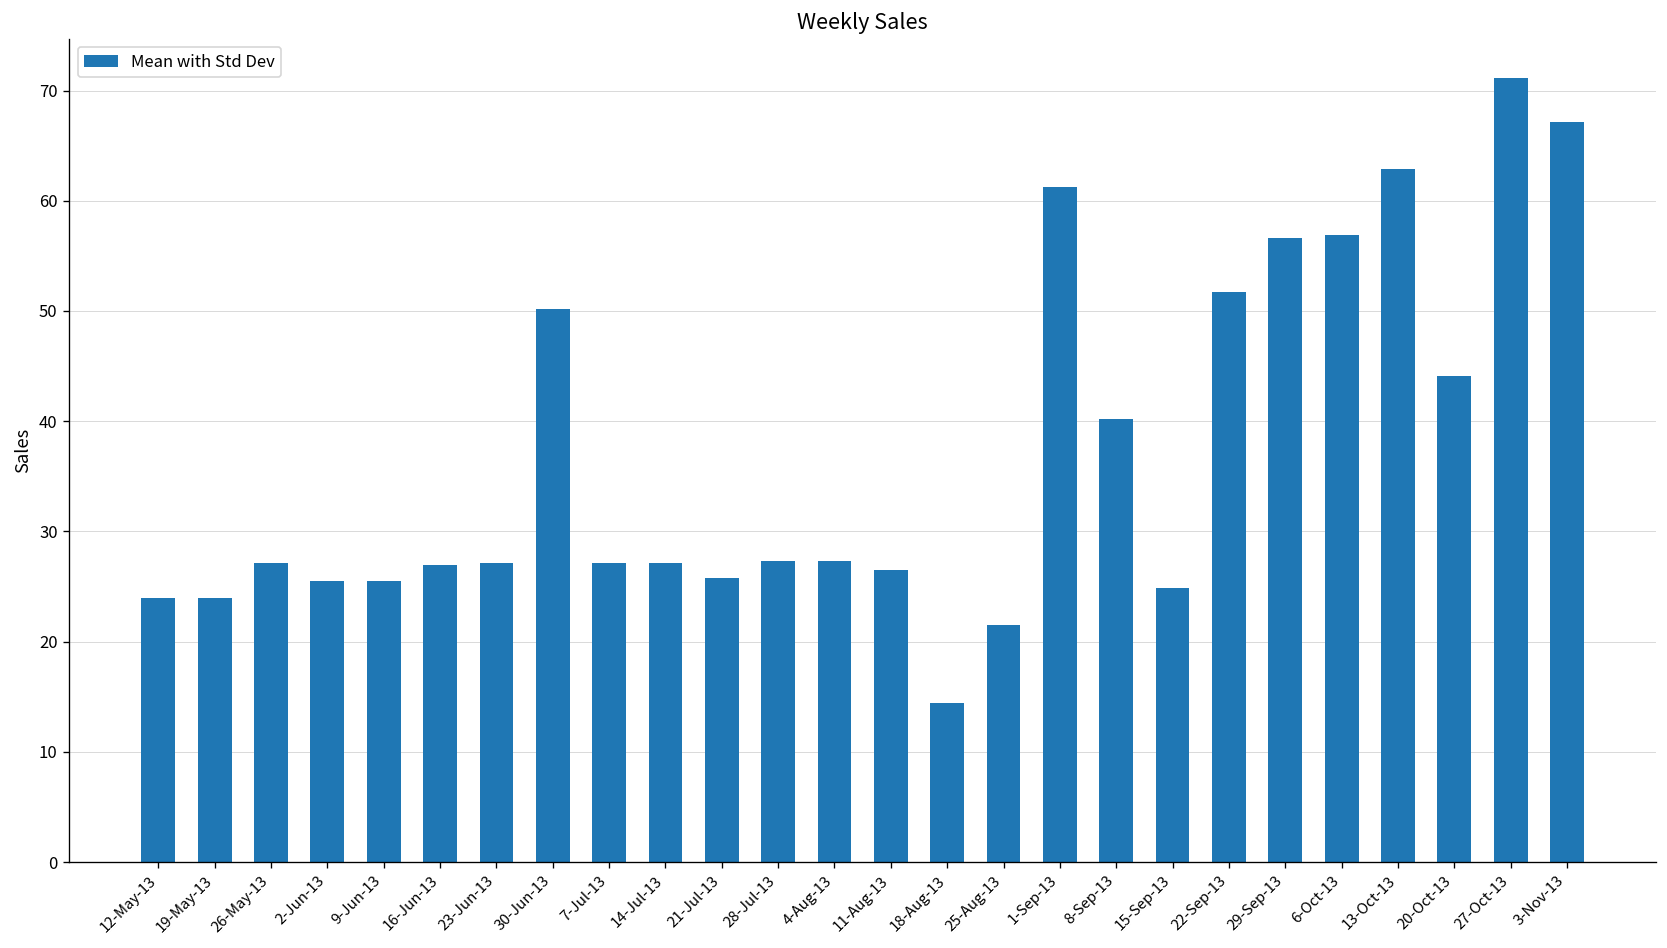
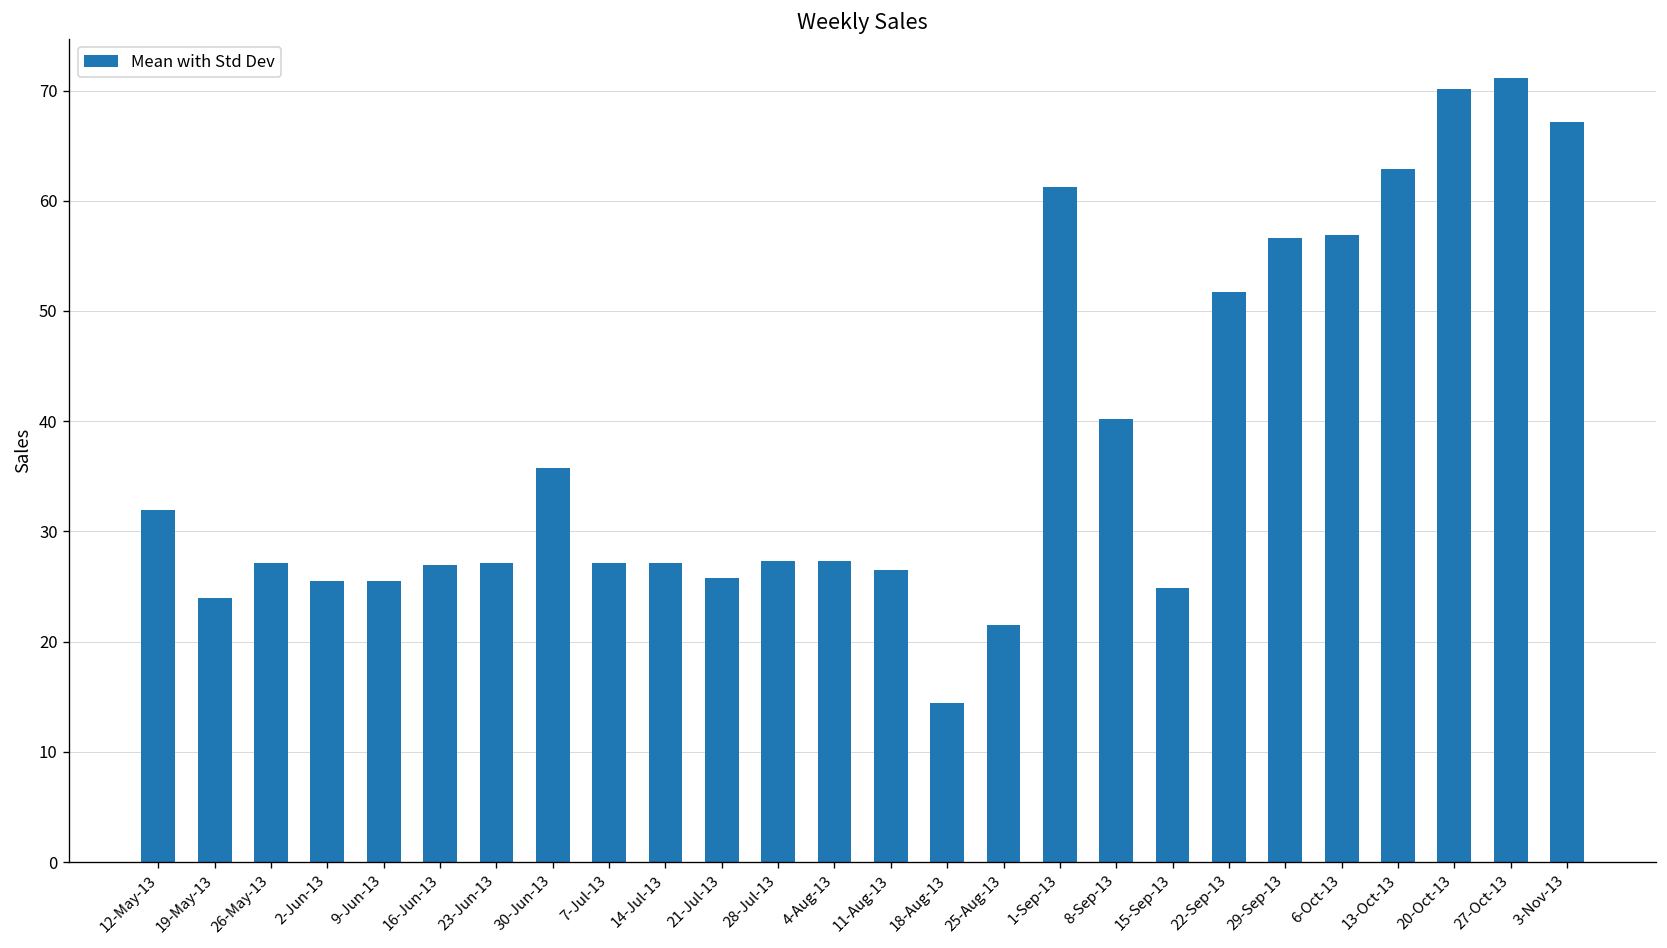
  {
-   "12-May-13": 24,
+   "12-May-13": 32,
    "19-May-13": 24,
    "26-May-13": 27,
    "2-Jun-13": 26,
    "9-Jun-13": 26,
    "16-Jun-13": 27,
    "23-Jun-13": 27,
-   "30-Jun-13": 50,
+   "30-Jun-13": 36,
    "7-Jul-13": 27,
    "14-Jul-13": 27,
    "21-Jul-13": 26,
    "28-Jul-13": 27,
    "4-Aug-13": 27,
    "11-Aug-13": 26,
    "18-Aug-13": 14,
    "25-Aug-13": 21,
    "1-Sep-13": 61,
    "8-Sep-13": 40,
    "15-Sep-13": 25,
    "22-Sep-13": 52,
    "29-Sep-13": 57,
    "6-Oct-13": 57,
    "13-Oct-13": 63,
-   "20-Oct-13": 44,
+   "20-Oct-13": 70,
    "27-Oct-13": 71,
    "3-Nov-13": 67
  }
